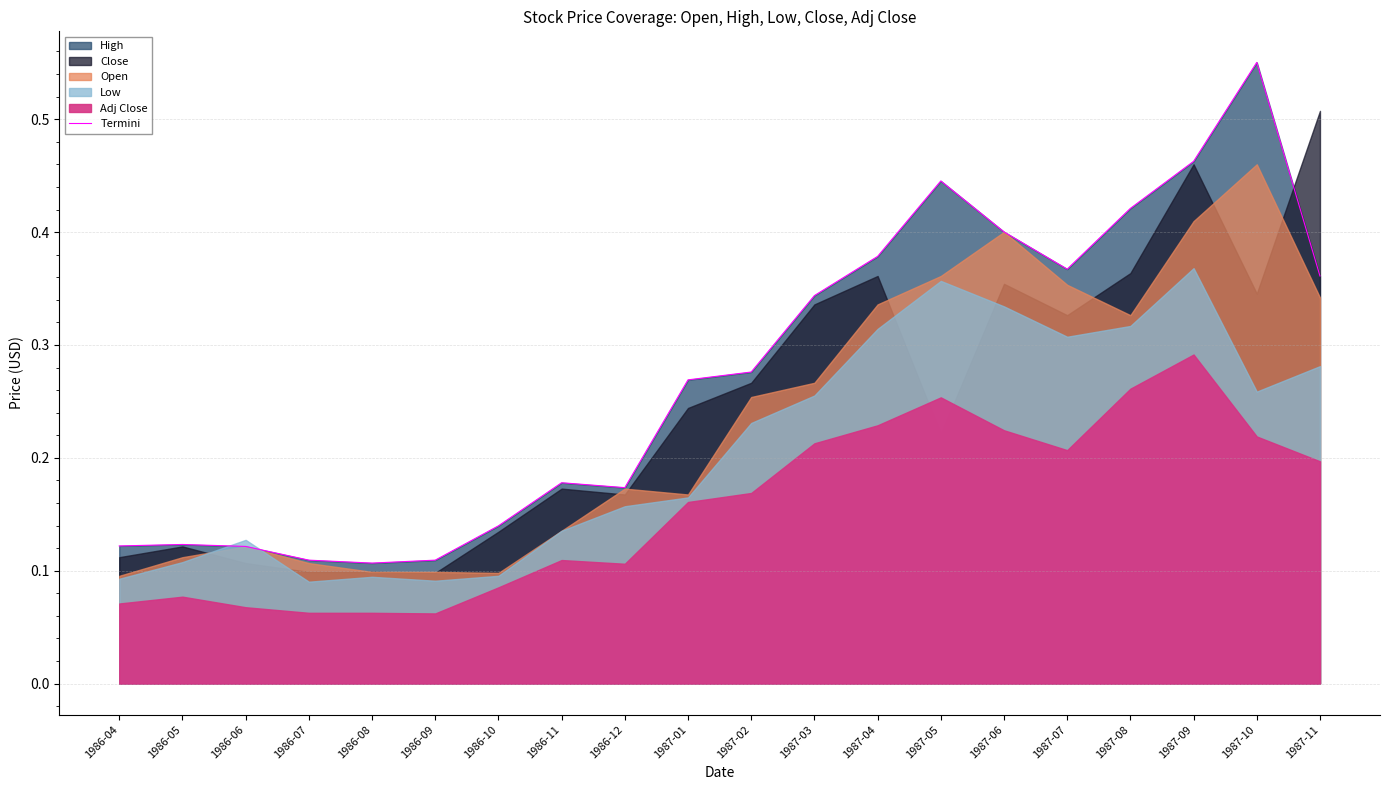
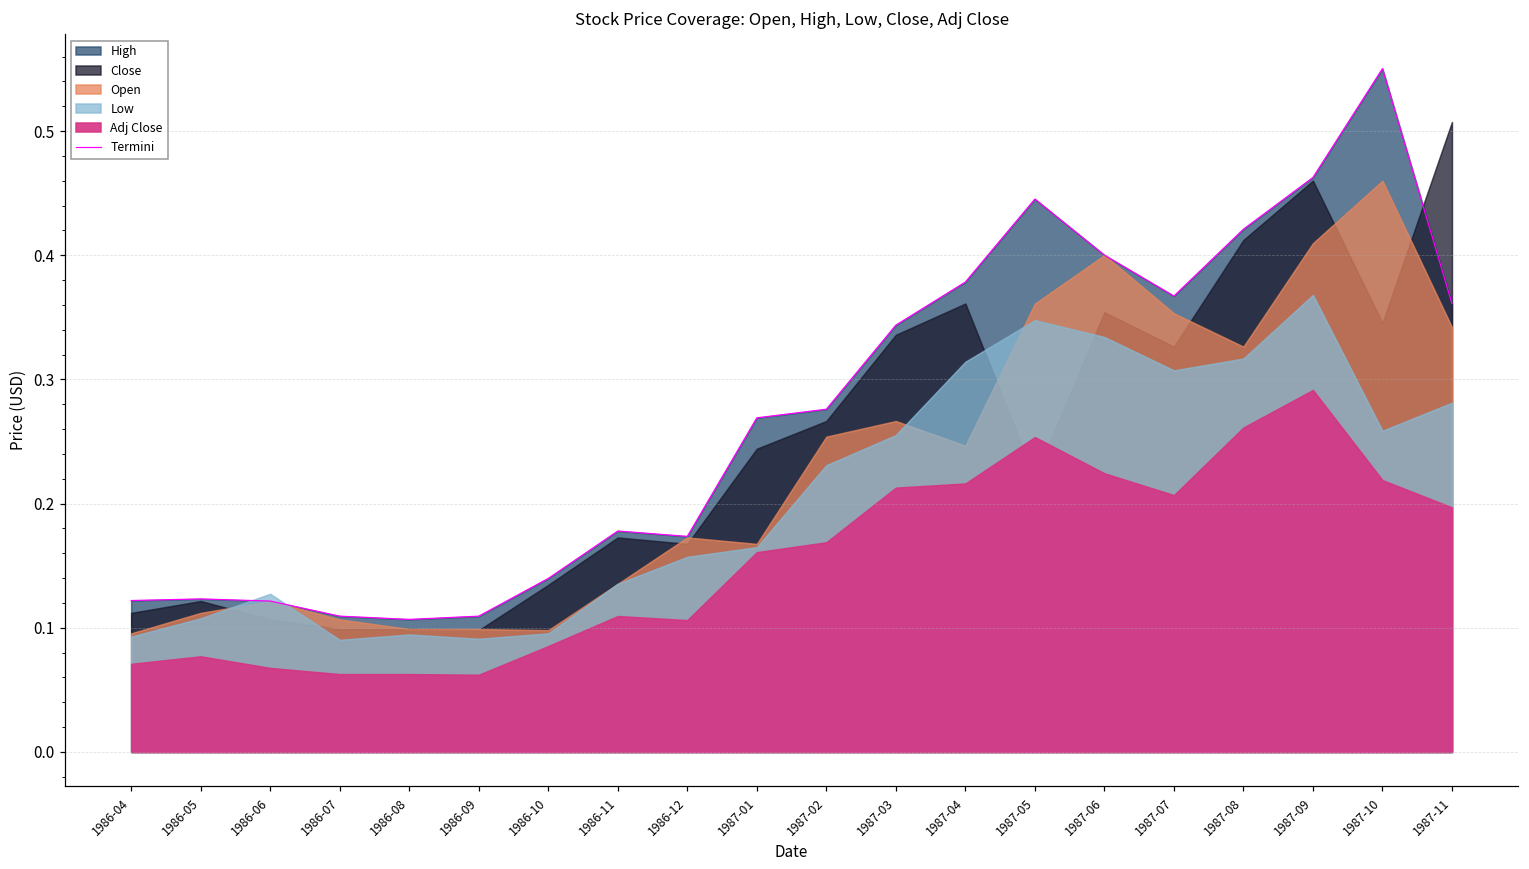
  {
    "High": {
      "1986-04": 0.122,
      "1986-07": 0.109,
      "1986-08": 0.107,
      "1986-09": 0.109,
      "1986-10": 0.140,
      "1986-11": 0.178,
      "1987-01": 0.269,
      "1987-02": 0.276,
      "1987-03": 0.344,
      "1987-04": 0.378,
      "1987-05": 0.445,
      "1987-07": 0.367,
      "1987-08": 0.421,
      "1987-09": 0.463,
      "1987-10": 0.550,
      "1987-11": 0.361
    },
    "Close": {
      "1986-04": 0.112,
      "1986-06": 0.107,
      "1986-07": 0.099,
      "1986-10": 0.135,
      "1986-11": 0.173,
      "1986-12": 0.168,
      "1987-01": 0.244,
      "1987-02": 0.266,
      "1987-03": 0.336,
      "1987-04": 0.361,
      "1987-05": 0.221,
      "1987-06": 0.354,
      "1987-07": 0.326,
-     "1987-08": 0.364,
+     "1987-08": 0.412,
      "1987-09": 0.460,
      "1987-10": 0.345,
      "1987-11": 0.507
    },
    "Open": {
      "1986-04": 0.095,
      "1986-05": 0.112,
      "1986-07": 0.107,
      "1986-10": 0.098,
      "1987-01": 0.168,
      "1987-02": 0.254,
      "1987-03": 0.266,
-     "1987-04": 0.336,
+     "1987-04": 0.247,
      "1987-05": 0.361,
      "1987-07": 0.353,
      "1987-08": 0.326,
      "1987-09": 0.410,
      "1987-10": 0.460,
      "1987-11": 0.342
    },
    "Low": {
      "1986-04": 0.093,
      "1986-05": 0.108,
      "1986-06": 0.127,
      "1986-07": 0.090,
      "1986-08": 0.095,
      "1986-09": 0.091,
      "1986-10": 0.095,
      "1986-12": 0.157,
      "1987-01": 0.165,
      "1987-02": 0.231,
      "1987-03": 0.255,
      "1987-04": 0.314,
-     "1987-05": 0.357,
+     "1987-05": 0.348,
      "1987-06": 0.334,
      "1987-07": 0.307,
      "1987-08": 0.317,
      "1987-09": 0.368,
      "1987-10": 0.259,
      "1987-11": 0.281
    },
    "Adj Close": {
      "1986-04": 0.071,
      "1986-05": 0.077,
      "1986-06": 0.068,
      "1986-07": 0.063,
      "1986-08": 0.063,
      "1986-09": 0.062,
      "1986-10": 0.085,
      "1986-11": 0.109,
      "1986-12": 0.106,
      "1987-01": 0.161,
      "1987-02": 0.169,
      "1987-03": 0.213,
-     "1987-04": 0.229,
+     "1987-04": 0.216,
      "1987-05": 0.254,
      "1987-06": 0.224,
      "1987-07": 0.207,
      "1987-08": 0.261,
      "1987-09": 0.292,
      "1987-10": 0.219,
      "1987-11": 0.197
    }
  }
